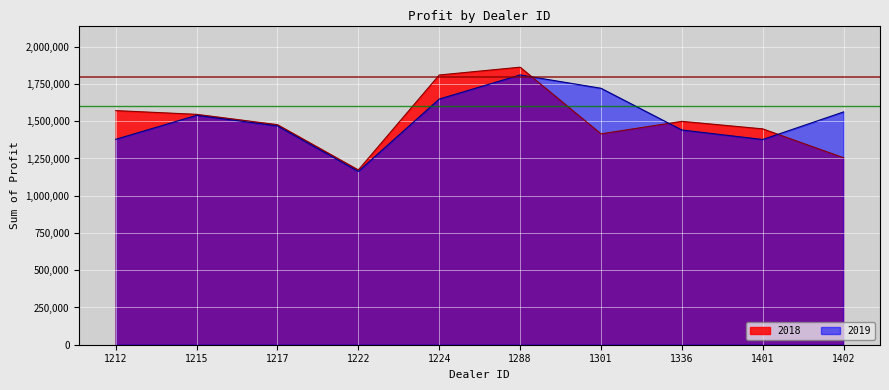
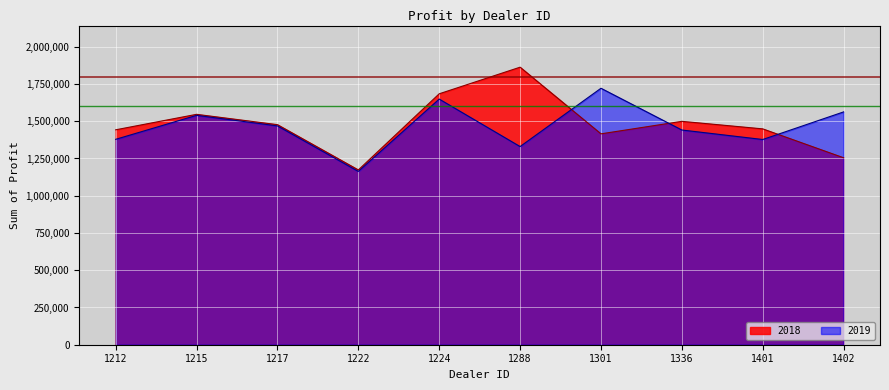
  {
    "2018": {
-     "1212": "1,570,000",
-     "1224": "1,810,000",
+     "1212": "1,440,000",
+     "1224": "1,680,000",
      "1288": "1,860,000",
      "1301": "1,420,000",
      "1336": "1,500,000",
      "1401": "1,450,000",
      "1402": "1,250,000"
    },
    "2019": {
      "1212": "1,380,000",
      "1224": "1,650,000",
-     "1288": "1,810,000",
+     "1288": "1,330,000",
      "1301": "1,720,000",
      "1336": "1,440,000",
      "1401": "1,380,000",
      "1402": "1,560,000"
    }
  }
